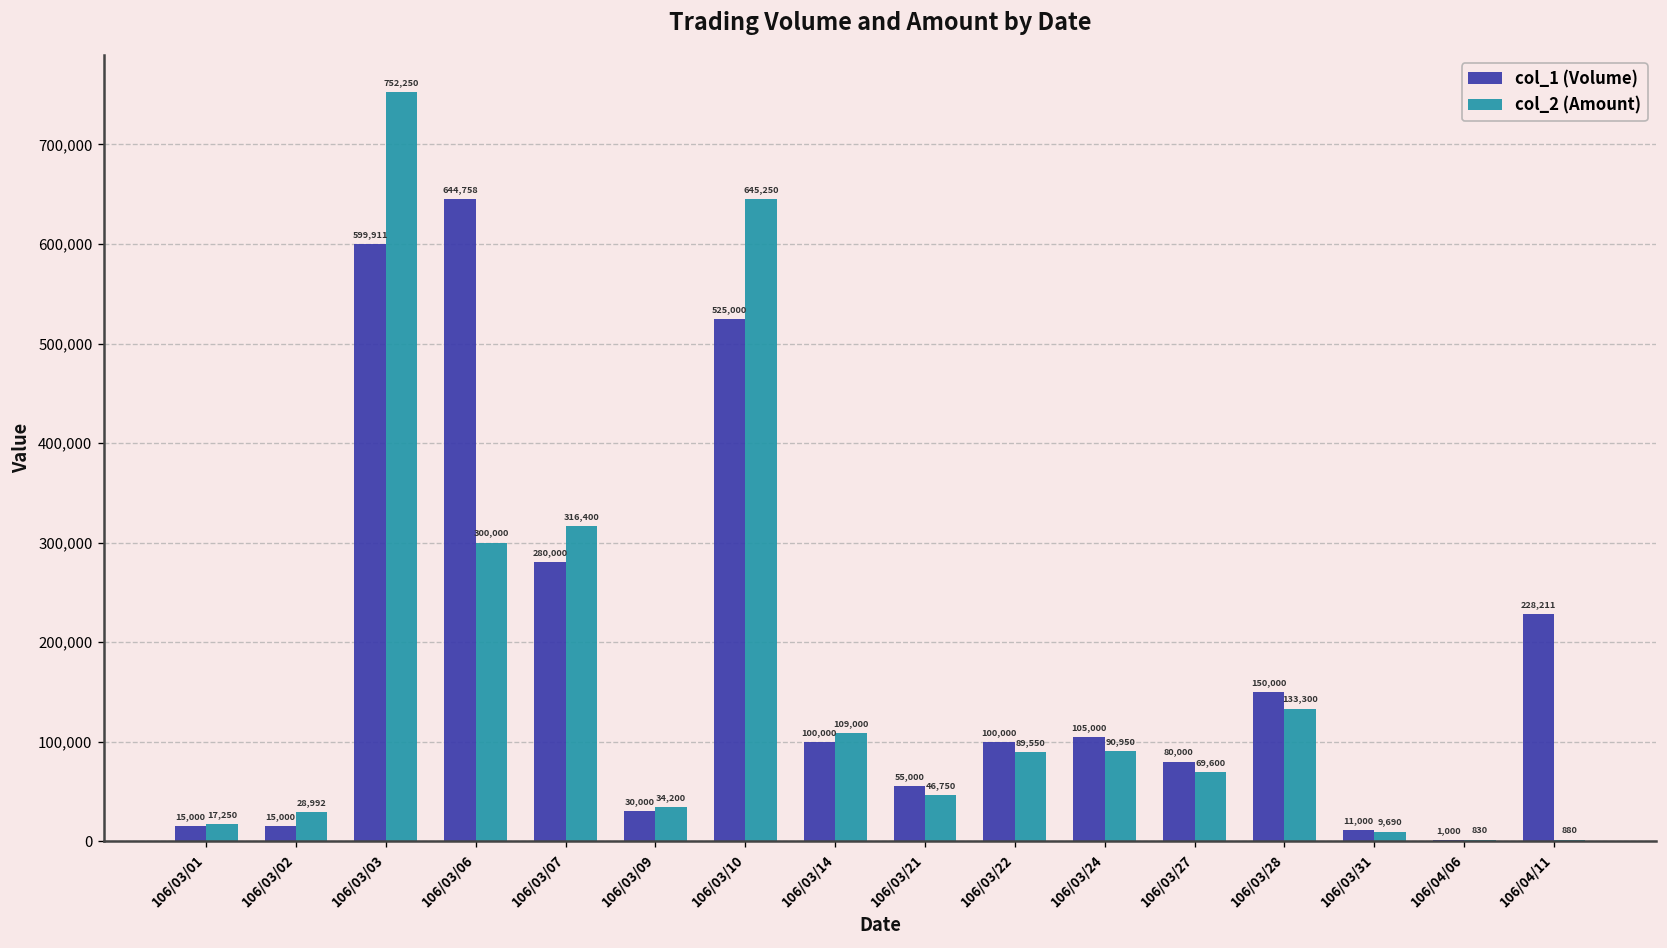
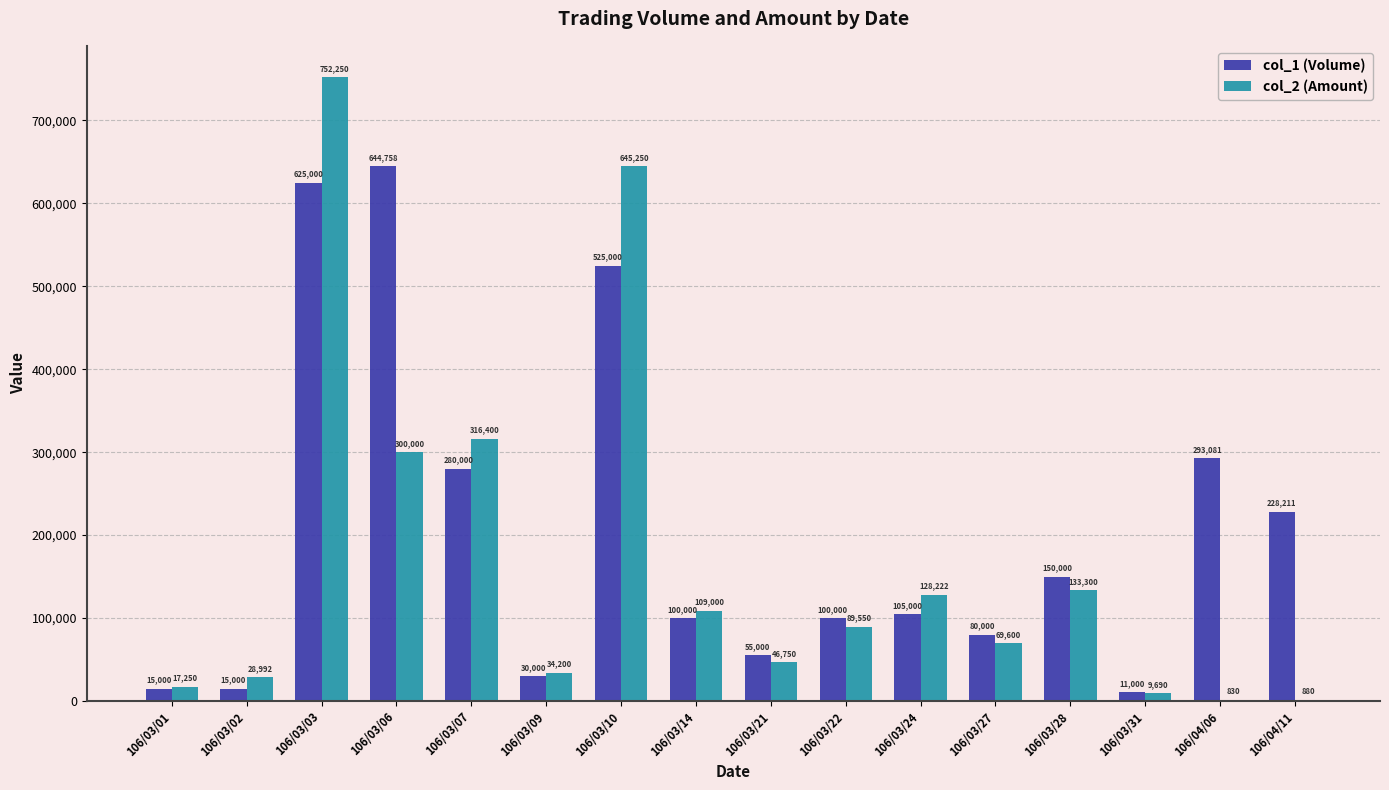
  {
    "col_1 (Volume)": {
      "106/03/01": "15,000",
      "106/03/02": "15,000",
-     "106/03/03": "599,911",
+     "106/03/03": "625,000",
      "106/03/06": "644,758",
      "106/03/07": "280,000",
      "106/03/09": "30,000",
      "106/03/10": "525,000",
      "106/03/14": "100,000",
      "106/03/21": "55,000",
      "106/03/22": "100,000",
      "106/03/24": "105,000",
      "106/03/27": "80,000",
      "106/03/28": "150,000",
      "106/03/31": "11,000",
-     "106/04/06": "1,000",
+     "106/04/06": "293,081",
      "106/04/11": "228,211"
    },
    "col_2 (Amount)": {
      "106/03/01": "17,250",
      "106/03/02": "28,992",
      "106/03/03": "752,250",
      "106/03/06": "300,000",
      "106/03/07": "316,400",
      "106/03/09": "34,200",
      "106/03/10": "645,250",
      "106/03/14": "109,000",
      "106/03/21": "46,750",
      "106/03/22": "89,550",
-     "106/03/24": "90,950",
+     "106/03/24": "128,222",
      "106/03/27": "69,600",
      "106/03/28": "133,300",
      "106/03/31": "9,690",
      "106/04/06": "830",
      "106/04/11": "880"
    }
  }
